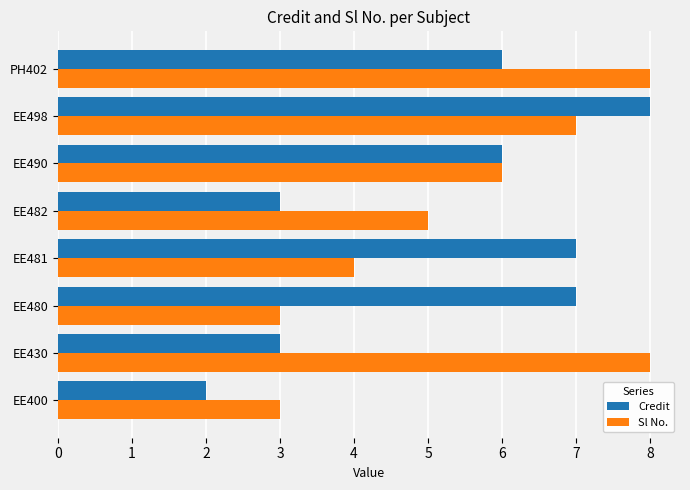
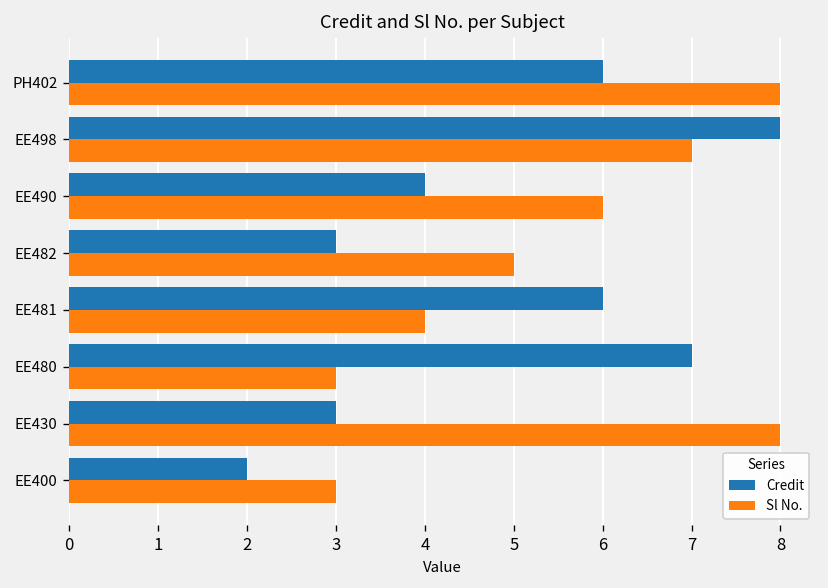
  {
    "Credit": {
      "PH402": 6,
      "EE498": 8,
-     "EE490": 6,
+     "EE490": 4,
      "EE482": 3,
-     "EE481": 7,
+     "EE481": 6,
      "EE480": 7,
      "EE430": 3,
      "EE400": 2
    },
    "Sl No.": {
      "PH402": 8,
      "EE498": 7,
      "EE490": 6,
      "EE482": 5,
      "EE481": 4,
      "EE480": 3,
      "EE430": 8,
      "EE400": 3
    }
  }
